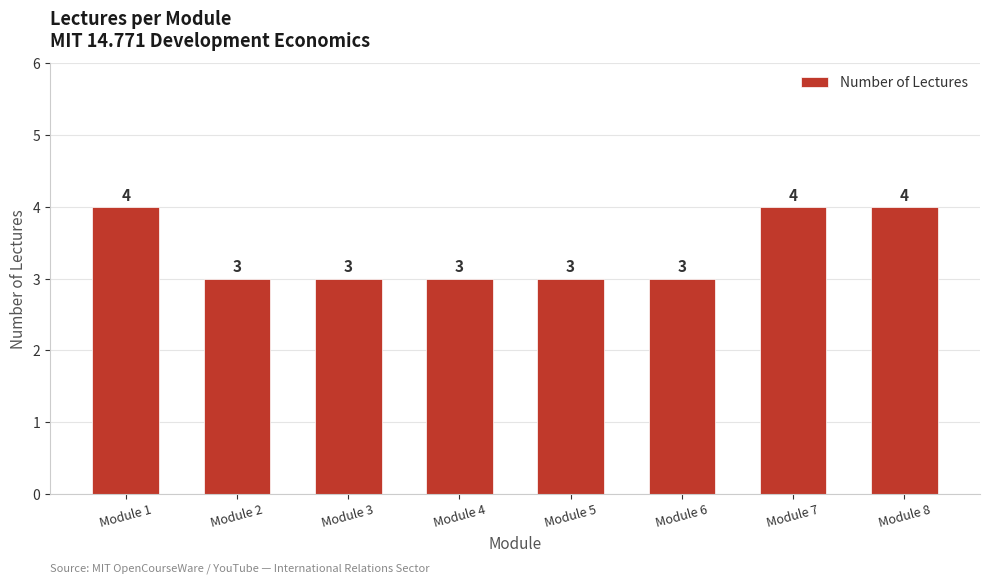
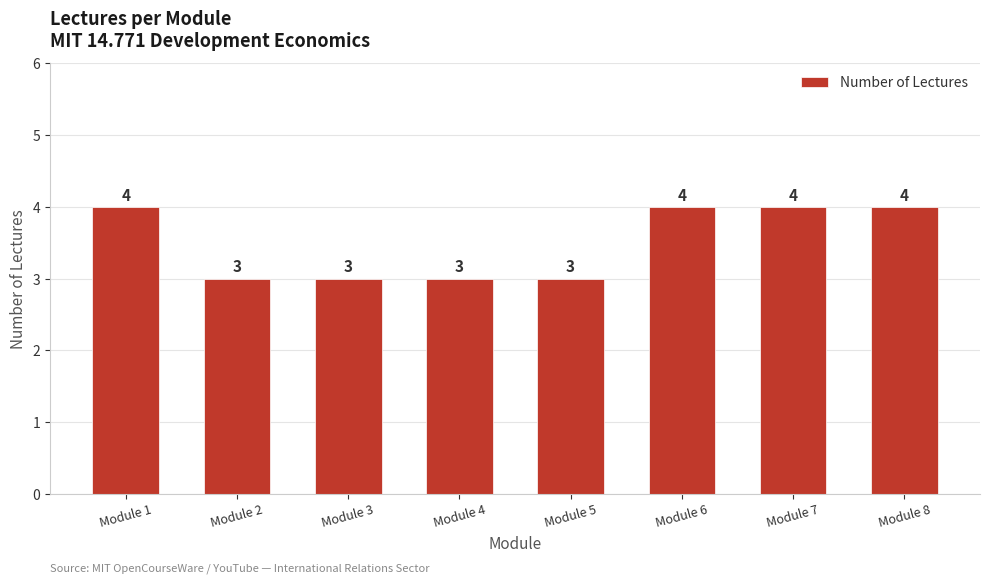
  {
    "Module 1": 4,
    "Module 2": 3,
    "Module 3": 3,
    "Module 4": 3,
    "Module 5": 3,
-   "Module 6": 3,
+   "Module 6": 4,
    "Module 7": 4,
    "Module 8": 4
  }
